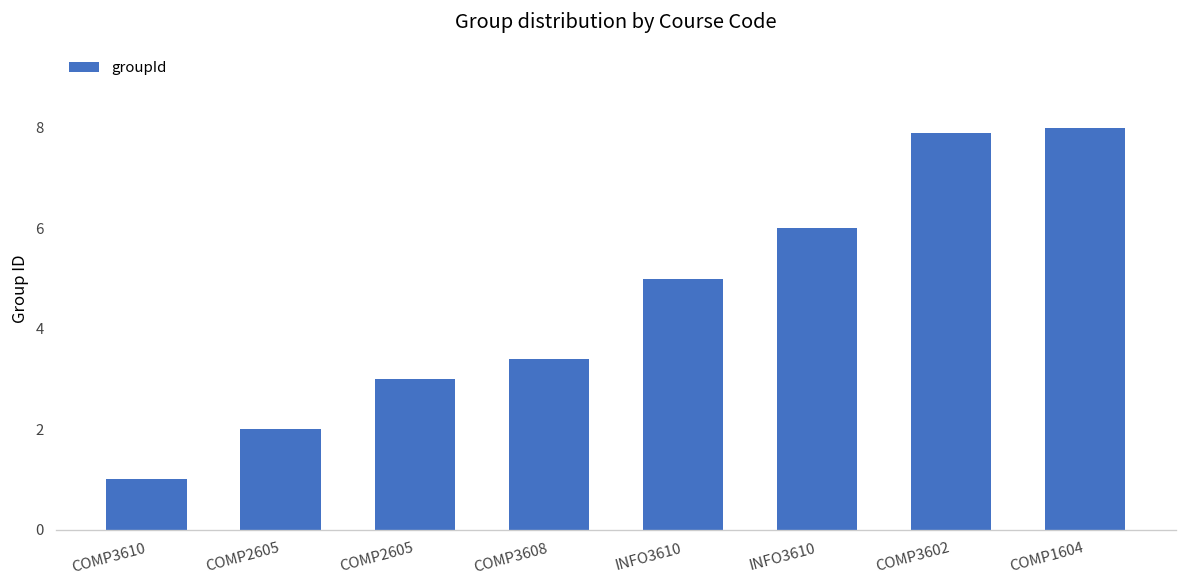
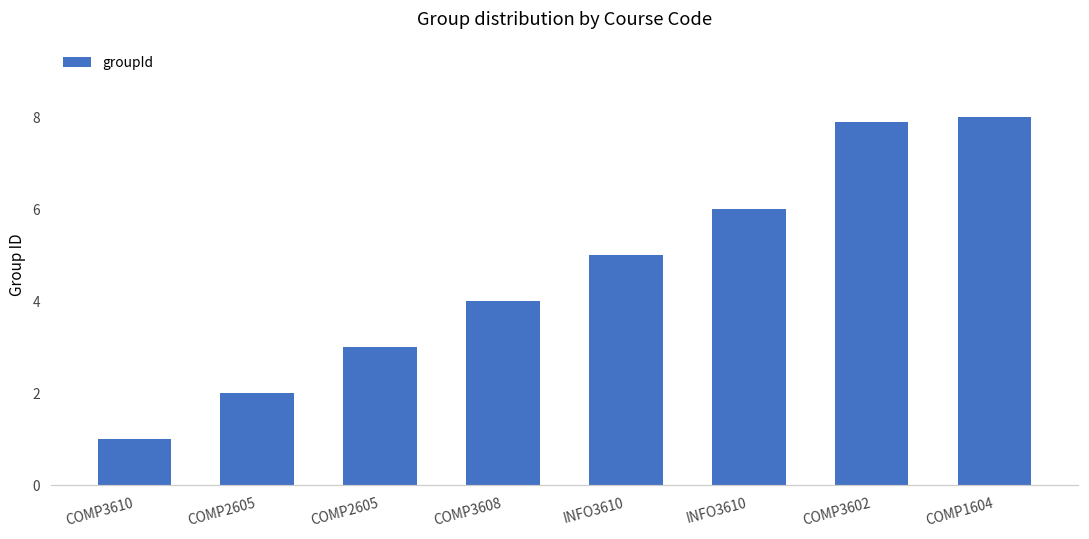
  {
    "COMP3610": 1.0,
-   "COMP3608": 3.4,
+   "COMP3608": 4.0,
    "COMP3602": 7.9,
    "COMP1604": 8.0
  }
